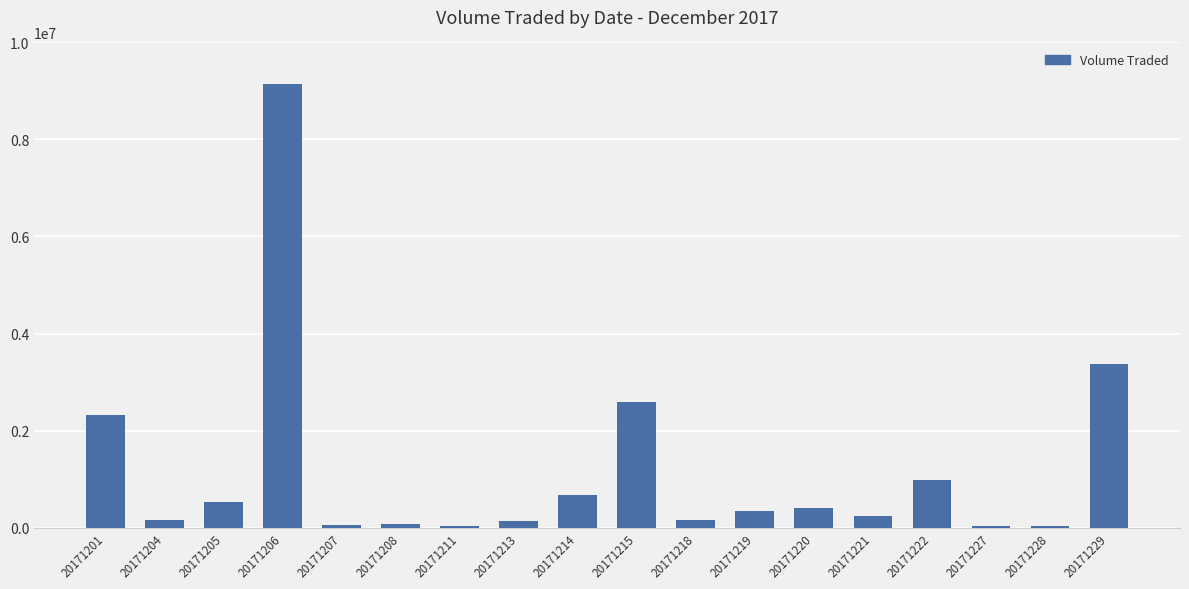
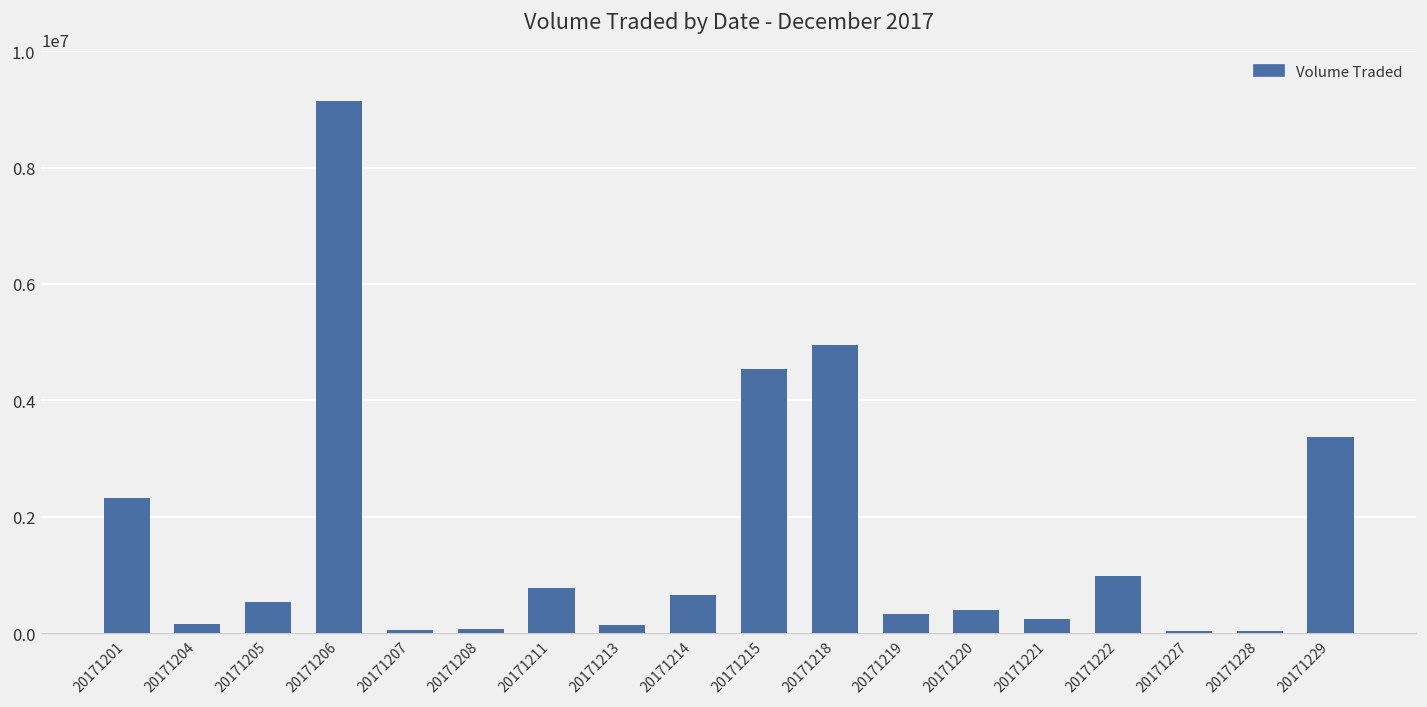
  {
    "20171201": 2300000,
    "20171204": 200000,
    "20171205": 500000,
    "20171206": 9100000,
    "20171207": 100000,
    "20171208": 100000,
-   "20171211": 0,
+   "20171211": 800000,
    "20171213": 100000,
    "20171214": 700000,
-   "20171215": 2600000,
-   "20171218": 200000,
+   "20171215": 4500000,
+   "20171218": 4900000,
    "20171219": 300000,
    "20171220": 400000,
    "20171221": 200000,
    "20171222": 1000000,
    "20171229": 3400000
  }
